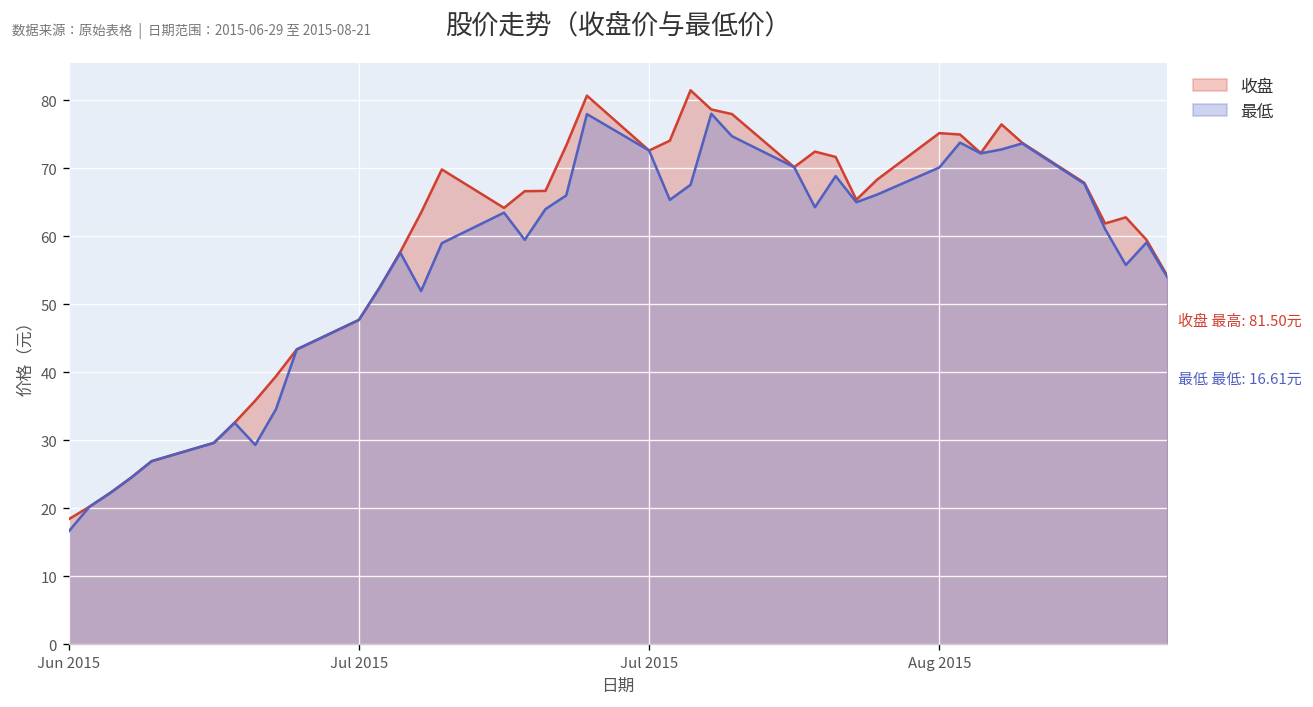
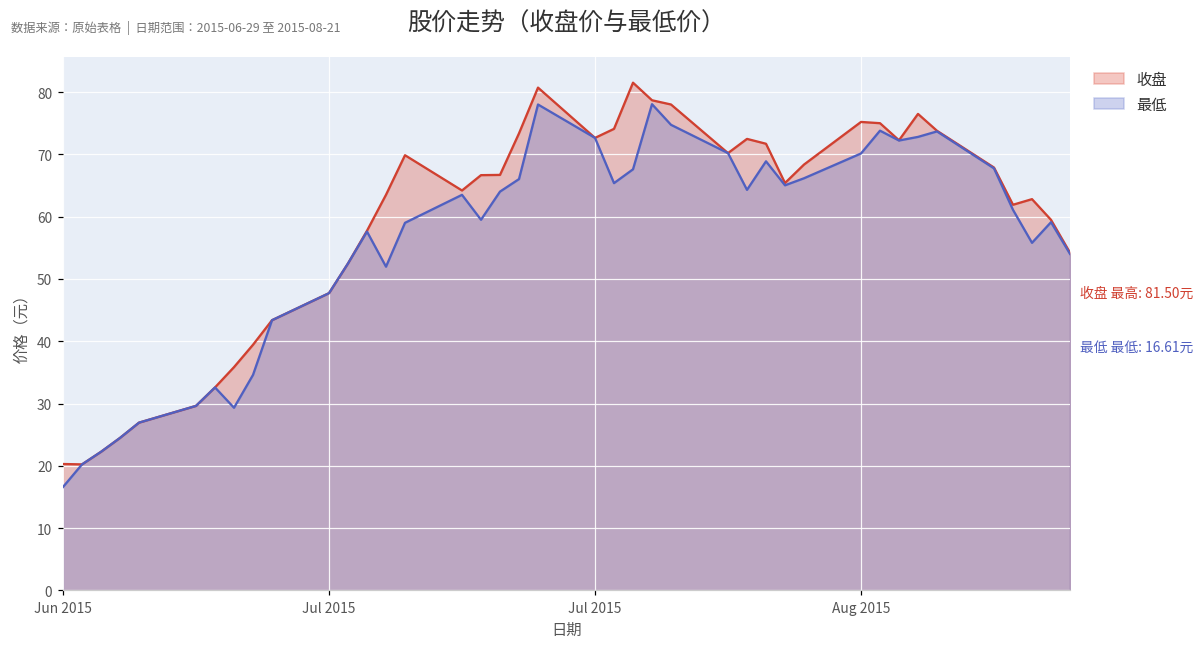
  {
    "收盘": {
-     "Jun 2015": 18,
+     "Jun 2015": 20,
      "Aug 2015": 75
    },
    "最低": {
      "Jun 2015": 17,
      "Aug 2015": 70
    }
  }
